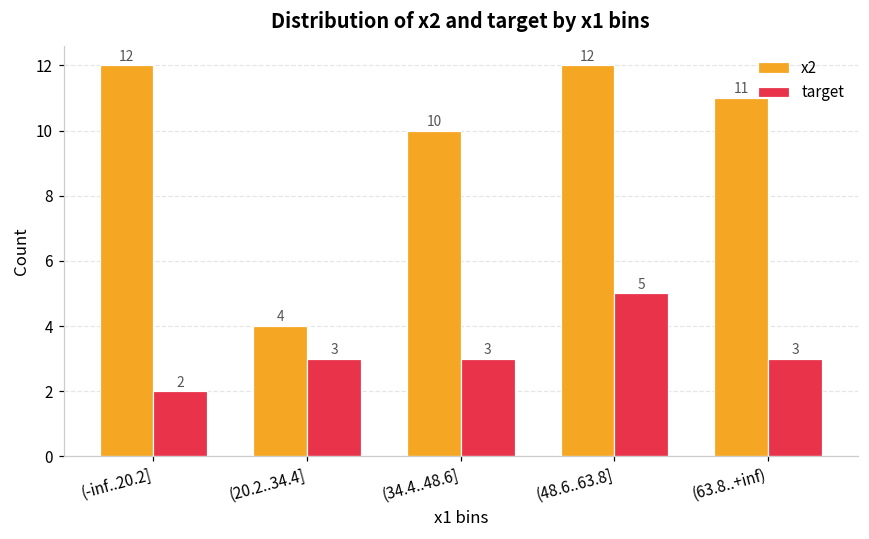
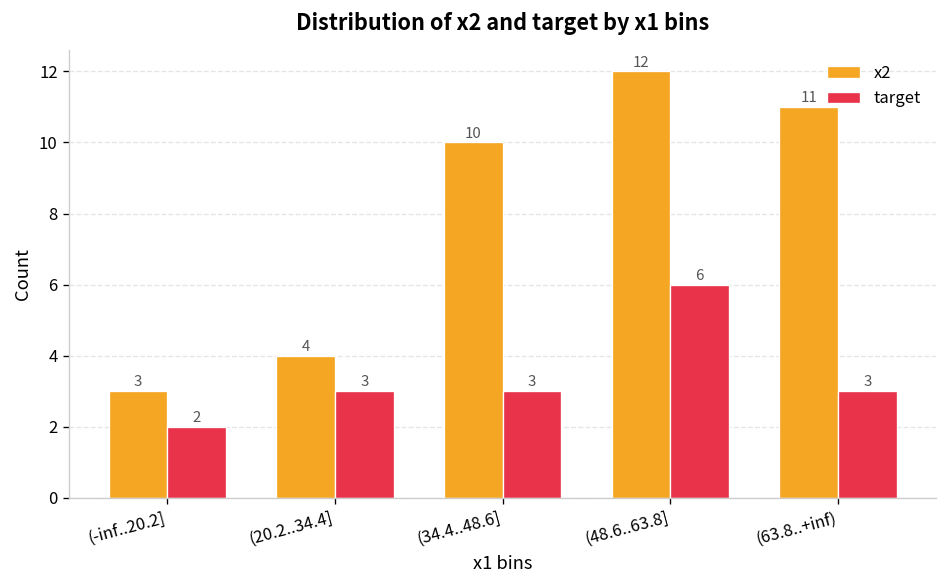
  {
    "x2": {
-     "(-inf..20.2]": 12,
+     "(-inf..20.2]": 3,
      "(20.2..34.4]": 4,
      "(34.4..48.6]": 10,
      "(48.6..63.8]": 12,
      "(63.8..+inf)": 11
    },
    "target": {
      "(-inf..20.2]": 2,
      "(20.2..34.4]": 3,
      "(34.4..48.6]": 3,
-     "(48.6..63.8]": 5,
+     "(48.6..63.8]": 6,
      "(63.8..+inf)": 3
    }
  }
